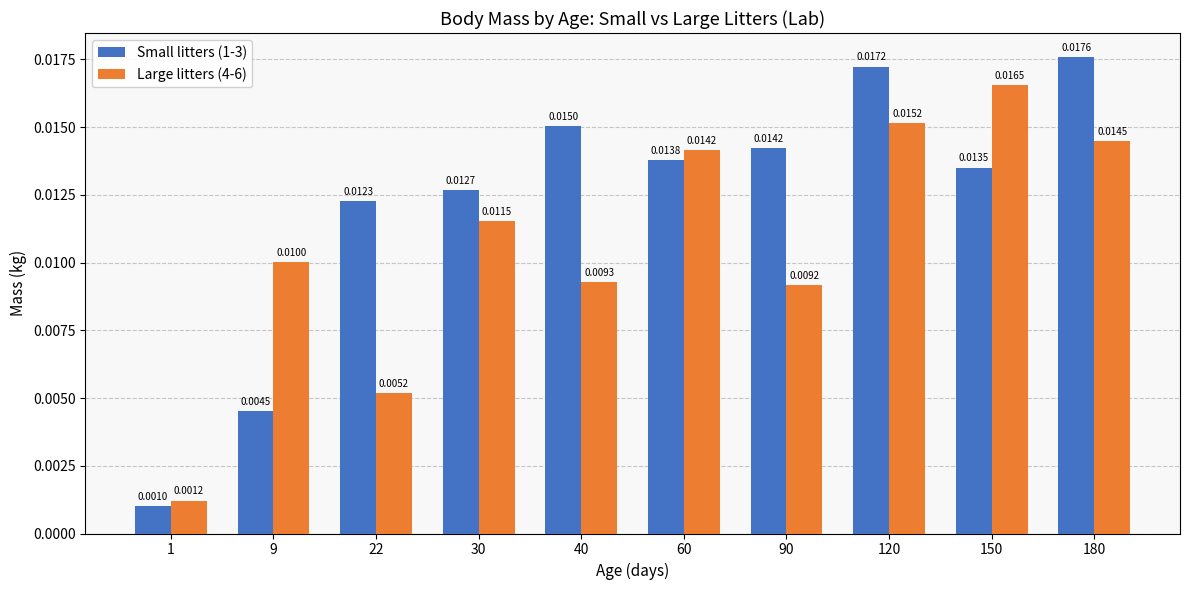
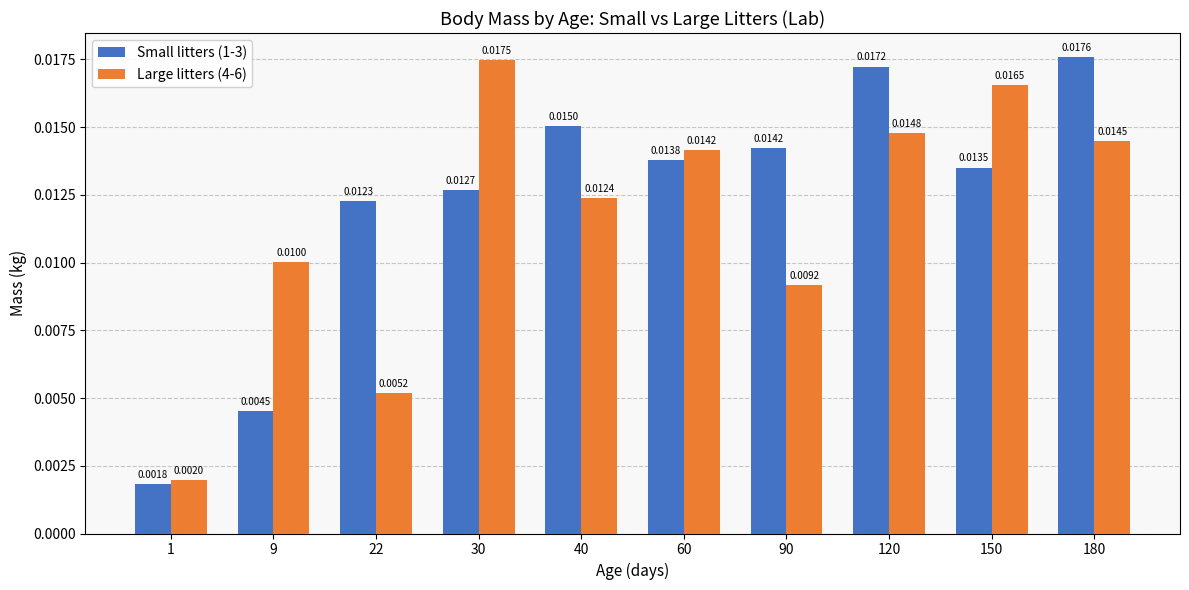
  {
    "Small litters (1-3)": {
-     "1": 0.0010,
+     "1": 0.0018,
      "9": 0.0045,
      "22": 0.0123,
      "30": 0.0127,
      "40": 0.0150,
      "60": 0.0138,
      "90": 0.0142,
      "120": 0.0172,
      "150": 0.0135,
      "180": 0.0176
    },
    "Large litters (4-6)": {
-     "1": 0.0012,
+     "1": 0.0020,
      "9": 0.0100,
      "22": 0.0052,
-     "30": 0.0115,
-     "40": 0.0093,
+     "30": 0.0175,
+     "40": 0.0124,
      "60": 0.0142,
      "90": 0.0092,
-     "120": 0.0152,
+     "120": 0.0148,
      "150": 0.0165,
      "180": 0.0145
    }
  }
